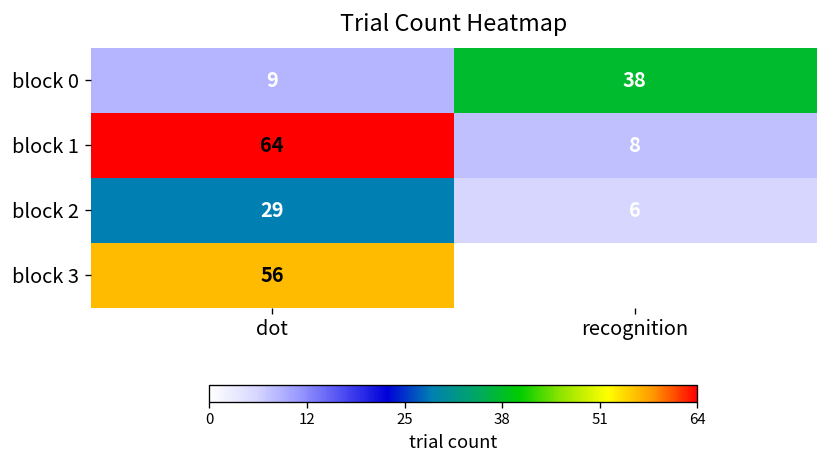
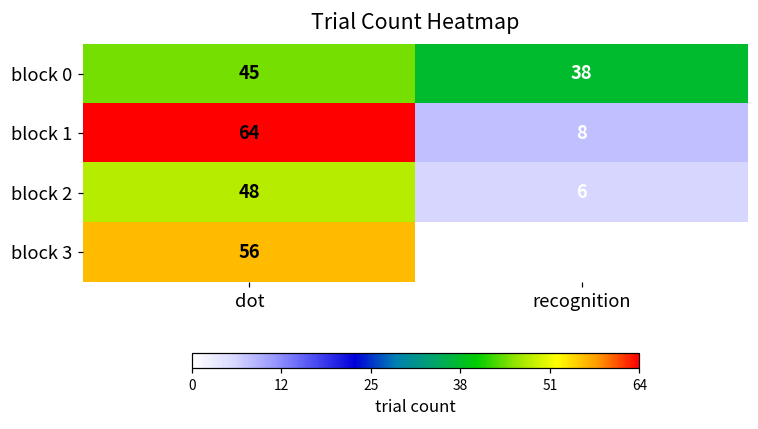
  {
    "block 0": {
-     "dot": 9,
+     "dot": 45,
      "recognition": 38
    },
    "block 1": {
      "dot": 64,
      "recognition": 8
    },
    "block 2": {
-     "dot": 29
+     "dot": 48
    },
    "block 3": {
      "dot": 56
    }
  }
